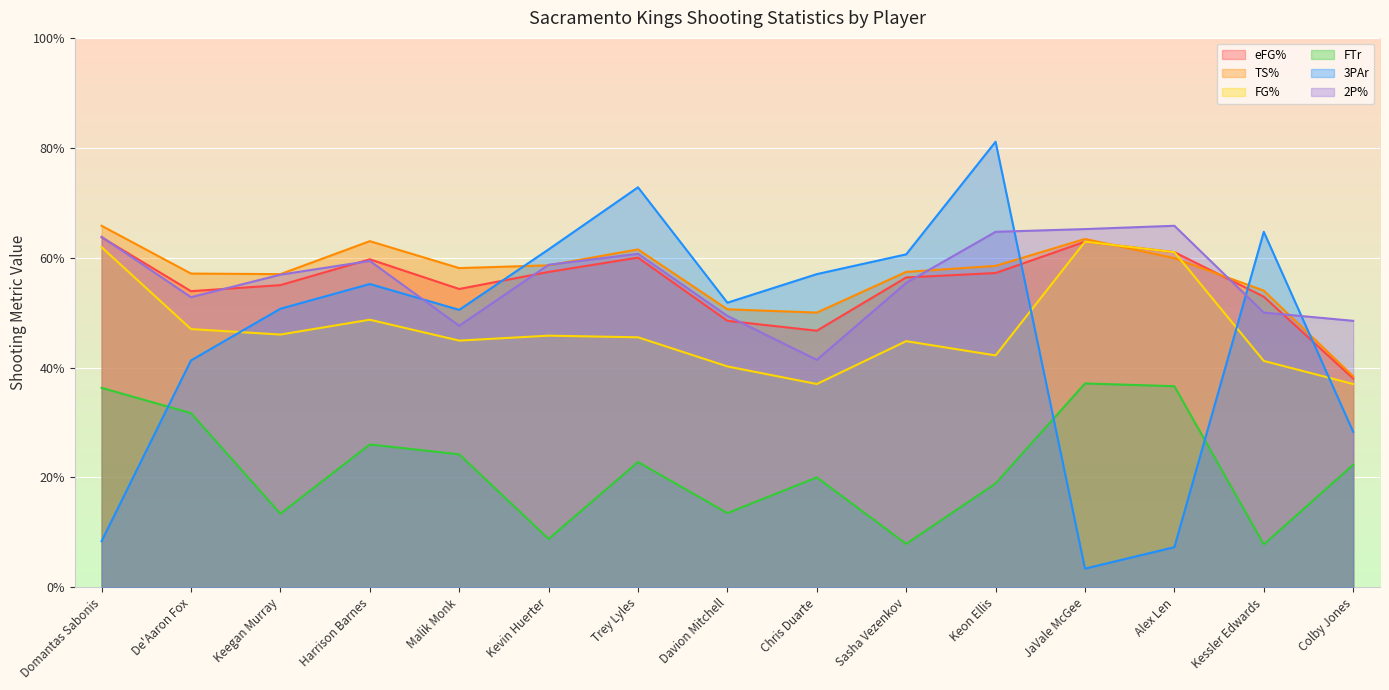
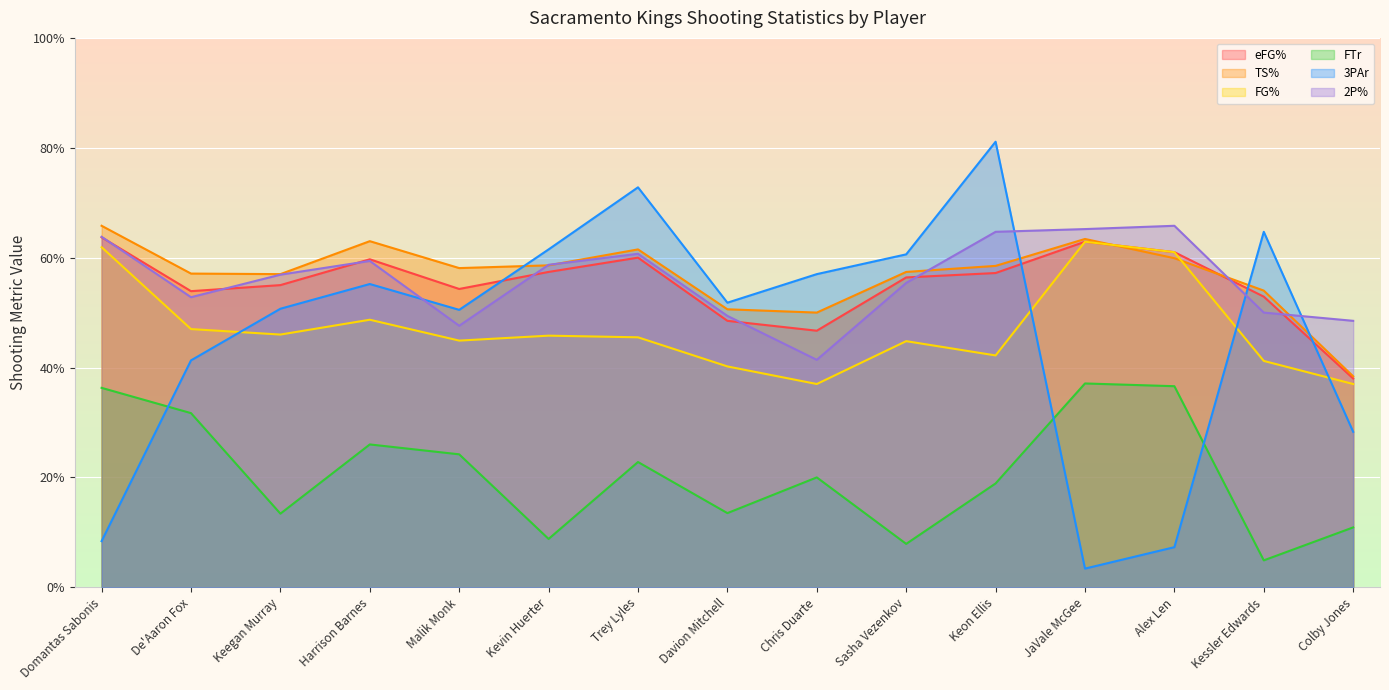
  {
    "FTr": {
      "Domantas Sabonis": "36%",
      "De'Aaron Fox": "32%",
      "Keegan Murray": "13%",
      "Harrison Barnes": "26%",
      "Malik Monk": "24%",
      "Kevin Huerter": "9%",
      "Trey Lyles": "23%",
      "Davion Mitchell": "14%",
      "Chris Duarte": "20%",
      "Sasha Vezenkov": "8%",
      "Keon Ellis": "19%",
      "JaVale McGee": "37%",
      "Alex Len": "37%",
-     "Kessler Edwards": "8%",
-     "Colby Jones": "22%"
+     "Kessler Edwards": "5%",
+     "Colby Jones": "11%"
    },
    "3PAr": {
      "Domantas Sabonis": "8%",
      "De'Aaron Fox": "41%",
      "Keegan Murray": "51%",
      "Harrison Barnes": "55%",
      "Malik Monk": "51%",
      "Kevin Huerter": "62%",
      "Trey Lyles": "73%",
      "Davion Mitchell": "52%",
      "Chris Duarte": "57%",
      "Sasha Vezenkov": "61%",
      "Keon Ellis": "81%",
      "JaVale McGee": "3%",
      "Alex Len": "7%",
      "Kessler Edwards": "65%",
      "Colby Jones": "28%"
    },
    "2P%": {
      "De'Aaron Fox": "53%",
      "Malik Monk": "48%",
      "Trey Lyles": "61%",
      "Davion Mitchell": "49%",
      "Chris Duarte": "41%",
      "Sasha Vezenkov": "55%",
      "Keon Ellis": "65%",
      "JaVale McGee": "65%",
      "Alex Len": "66%",
      "Kessler Edwards": "50%",
      "Colby Jones": "49%"
    }
  }
